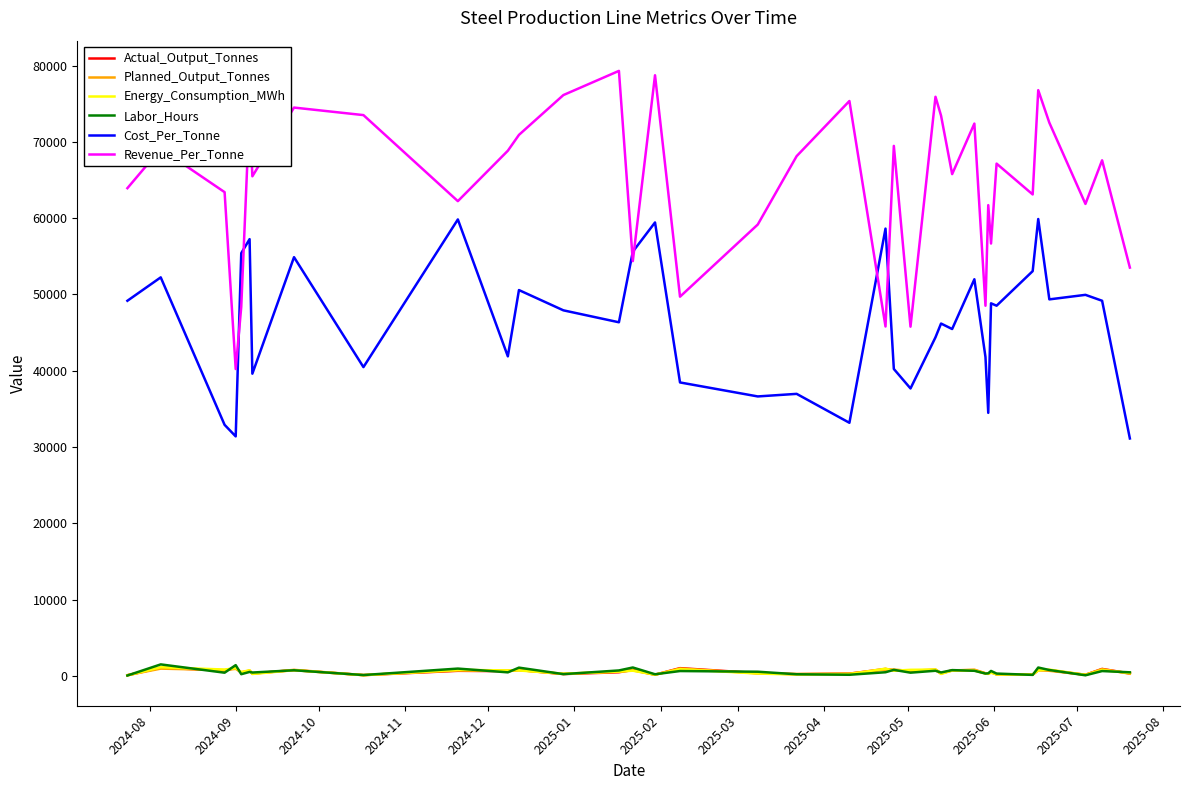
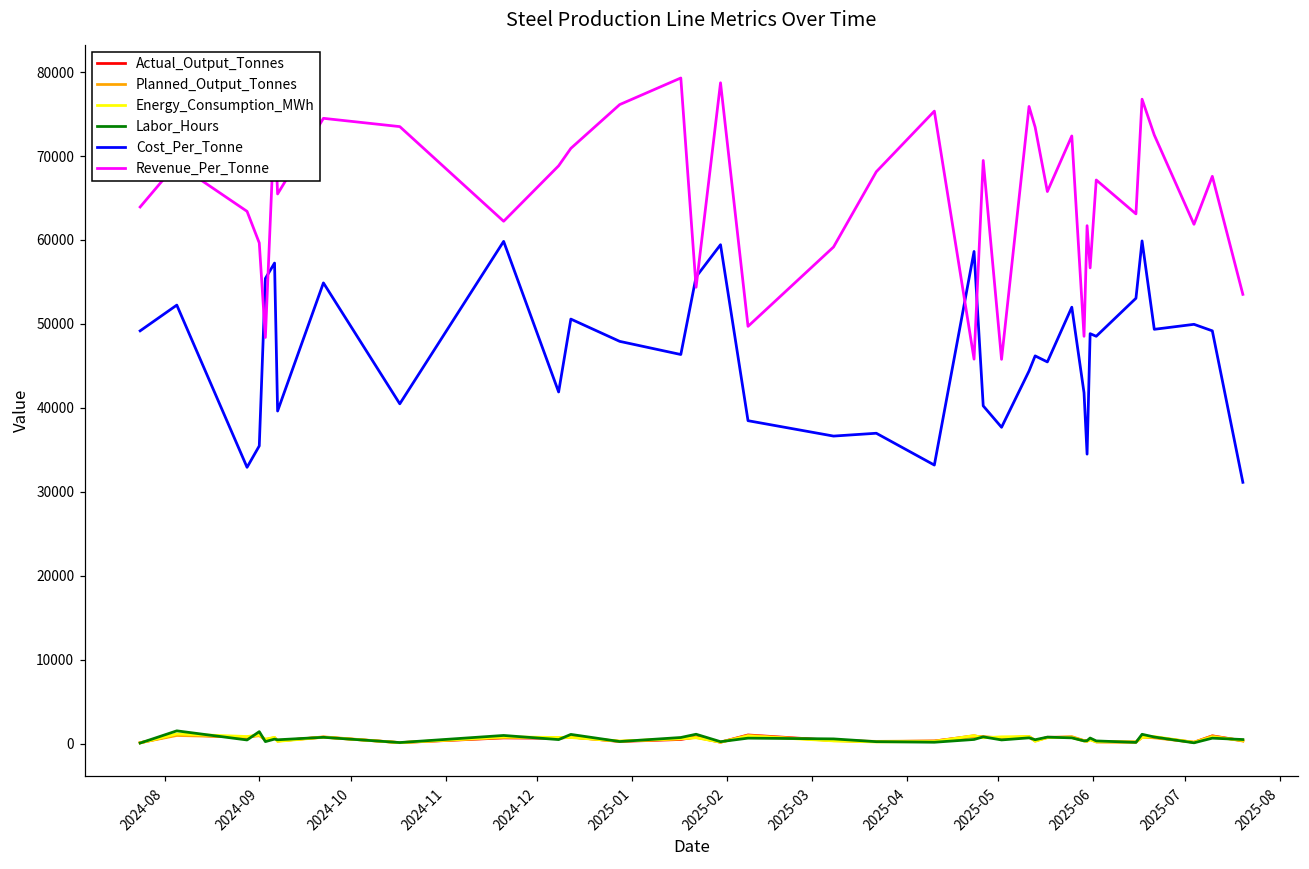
  {
    "Labor_Hours": {
      "2024-09": 1000
    },
    "Cost_Per_Tonne": {
-     "2024-09": 31000
+     "2024-09": 35000
    },
    "Revenue_Per_Tonne": {
-     "2024-09": 40000
+     "2024-09": 60000
    }
  }
